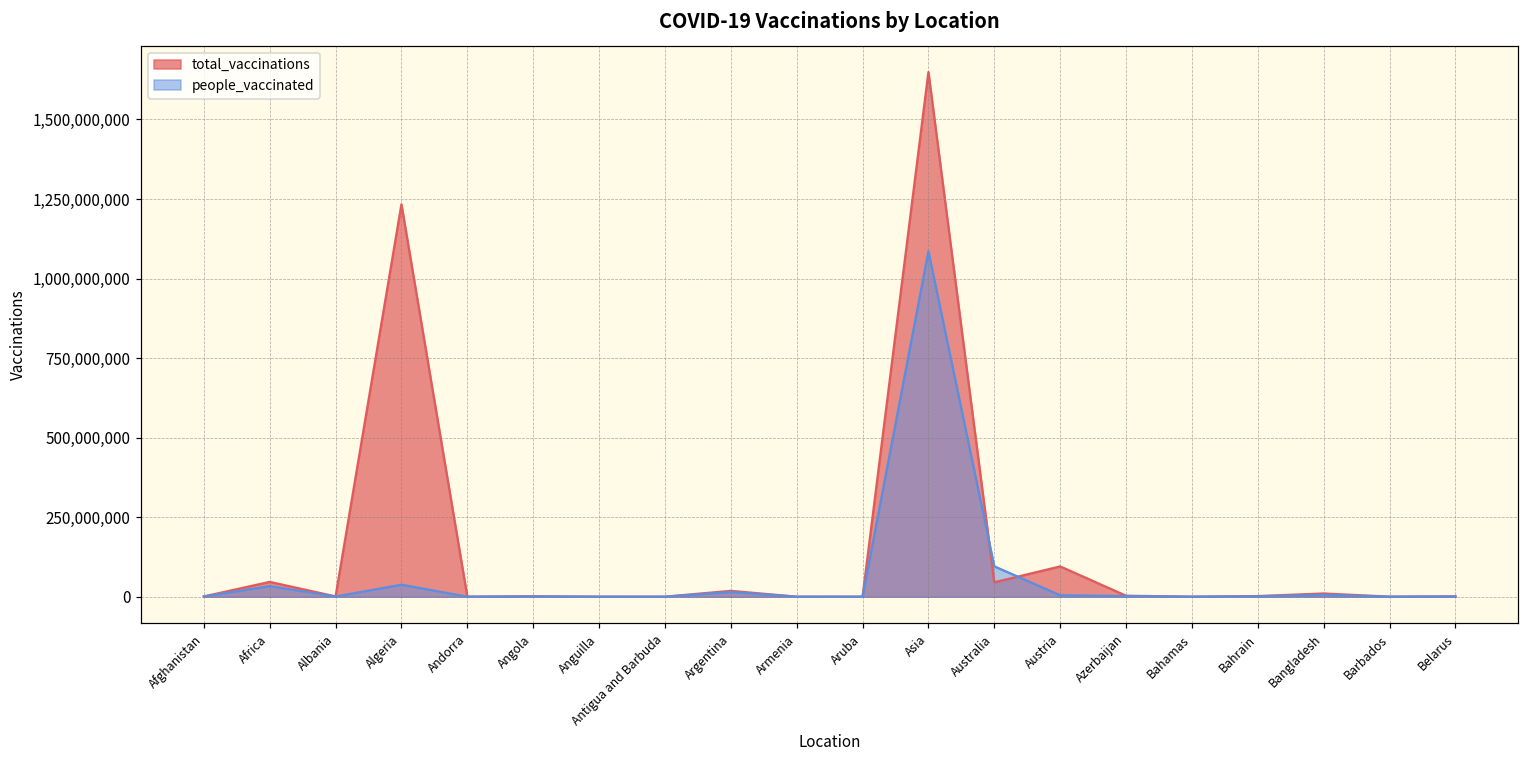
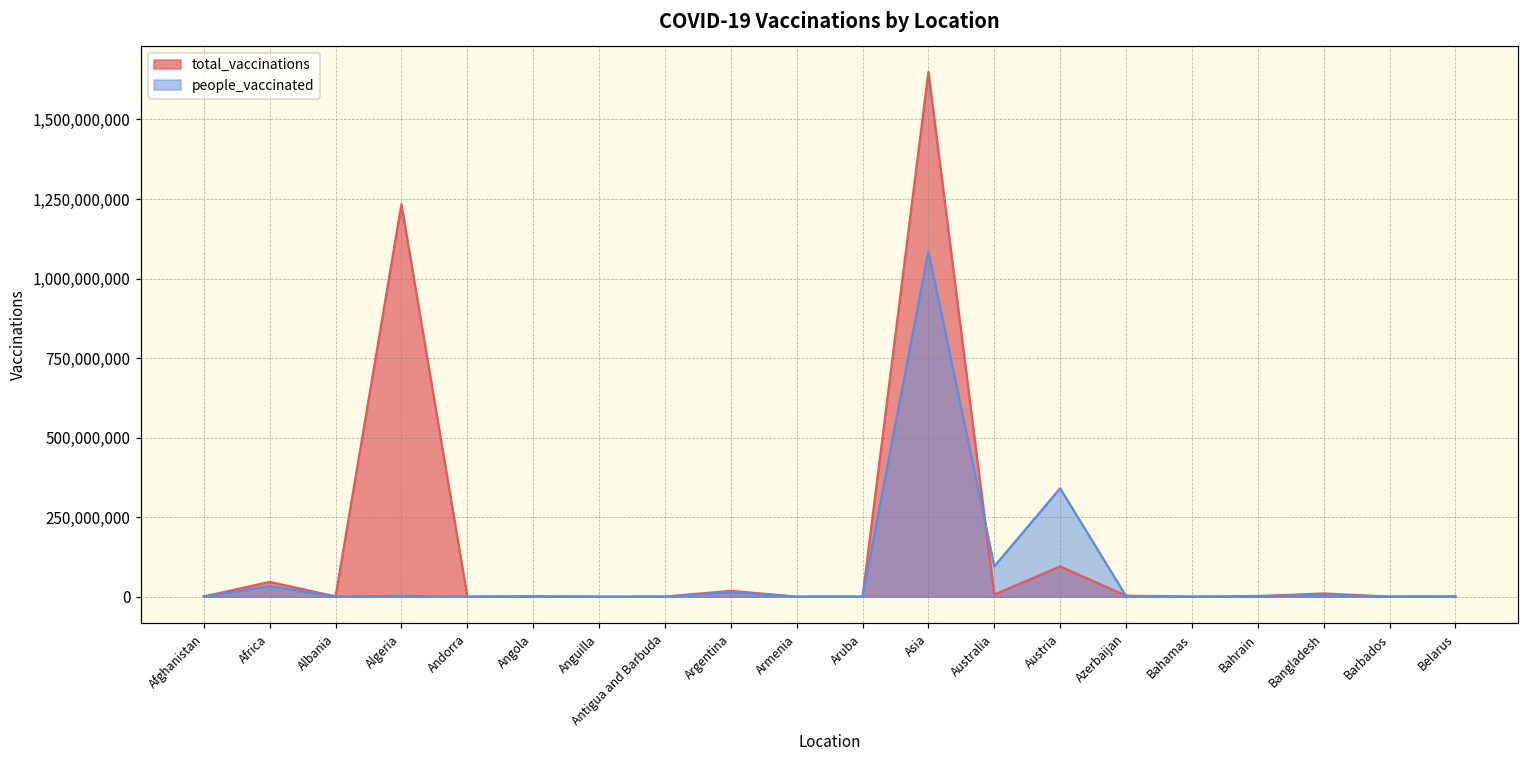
  {
    "total_vaccinations": {
      "Africa": "50,000,000",
      "Algeria": "1,230,000,000",
      "Asia": "1,650,000,000",
-     "Australia": "50,000,000",
+     "Australia": "10,000,000",
      "Austria": "100,000,000"
    },
    "people_vaccinated": {
      "Africa": "30,000,000",
-     "Algeria": "40,000,000",
+     "Algeria": "0",
      "Asia": "1,090,000,000",
      "Australia": "100,000,000",
-     "Austria": "0"
+     "Austria": "340,000,000"
    }
  }
